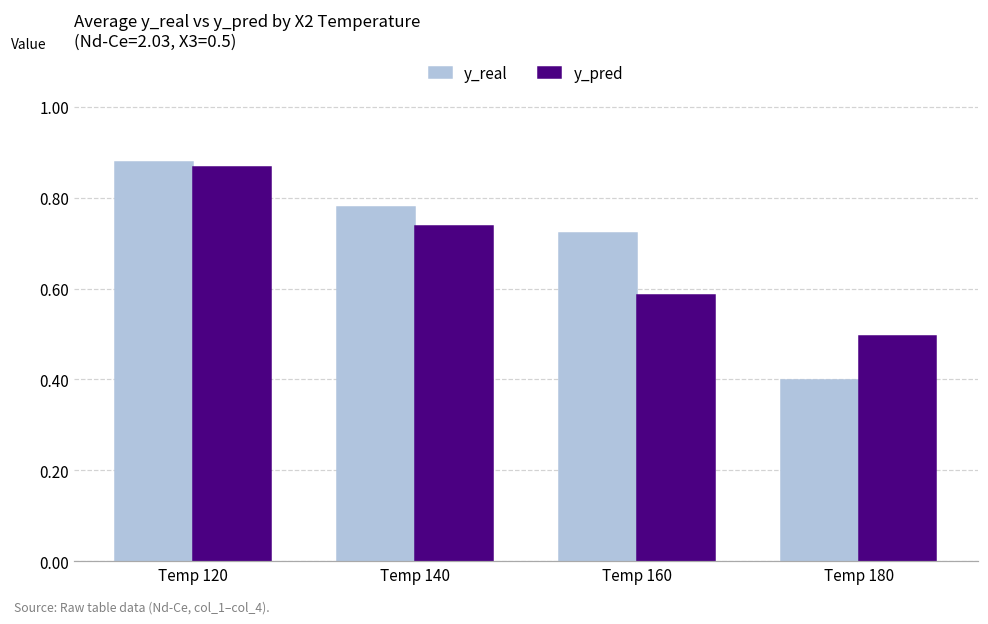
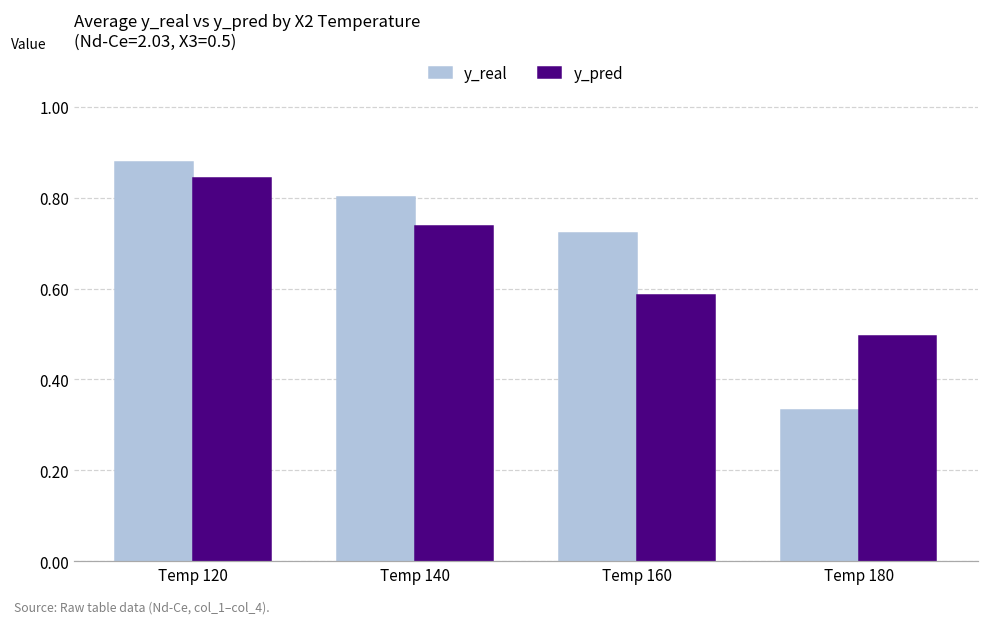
  {
    "y_real": {
      "Temp 120": 0.88,
-     "Temp 140": 0.78,
+     "Temp 140": 0.80,
      "Temp 160": 0.72,
-     "Temp 180": 0.40
+     "Temp 180": 0.33
    },
    "y_pred": {
-     "Temp 120": 0.87,
+     "Temp 120": 0.84,
      "Temp 140": 0.74,
      "Temp 160": 0.59,
      "Temp 180": 0.50
    }
  }
